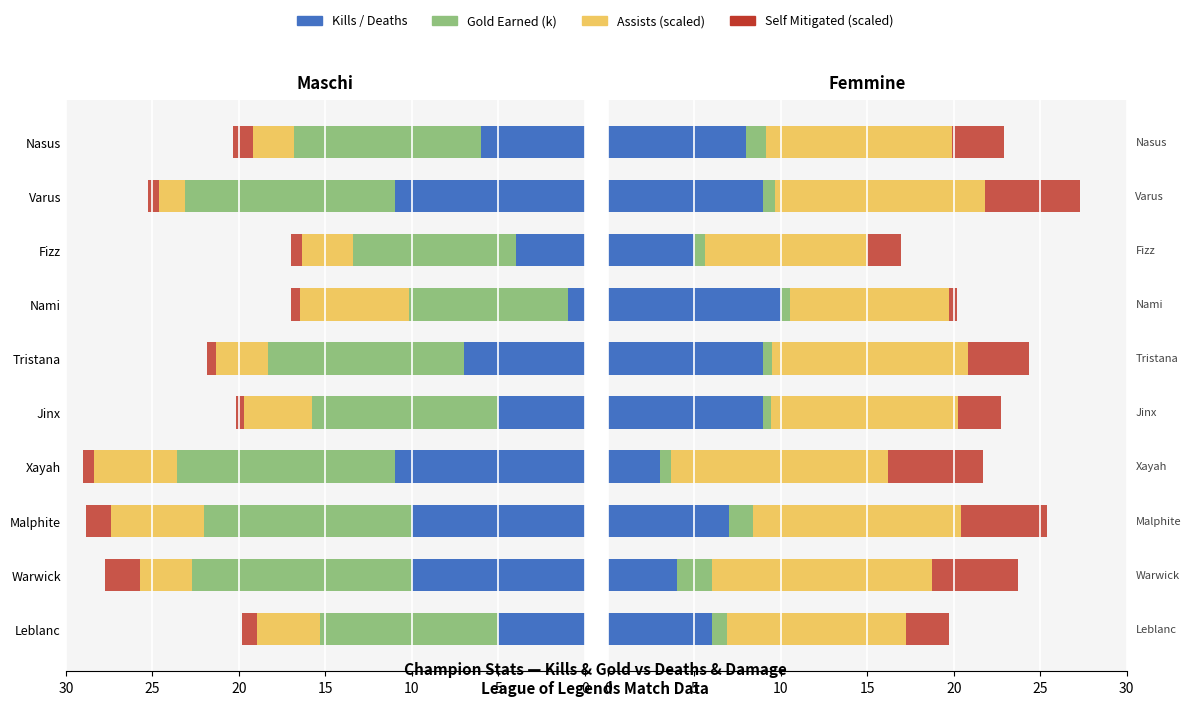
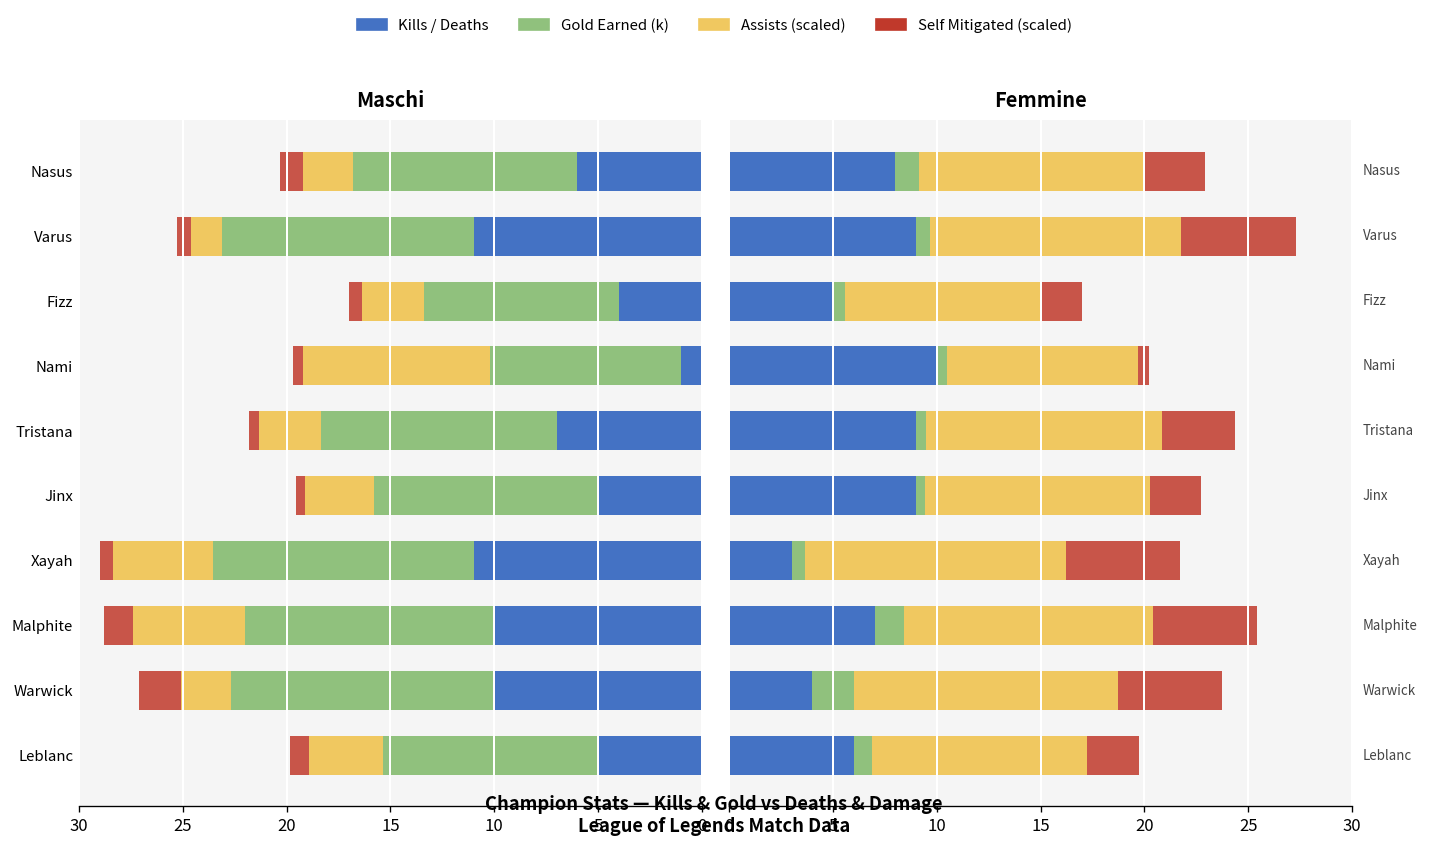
  {
    "Maschi": {
      "Assists (scaled)": {
        "Nasus": 2.4,
        "Varus": 1.5,
        "Fizz": 3.0,
-       "Nami": 6.3,
+       "Nami": 9.0,
        "Tristana": 3.0,
-       "Jinx": 3.9,
+       "Jinx": 3.3,
        "Xayah": 4.8,
        "Malphite": 5.4,
-       "Warwick": 3.0,
+       "Warwick": 2.4,
        "Leblanc": 3.6
      }
    }
  }
